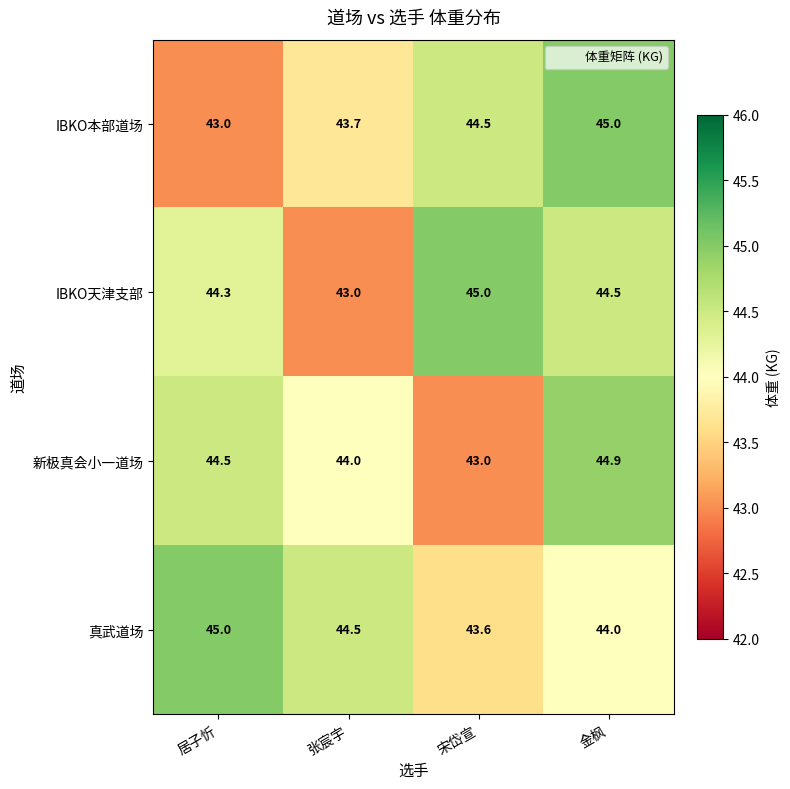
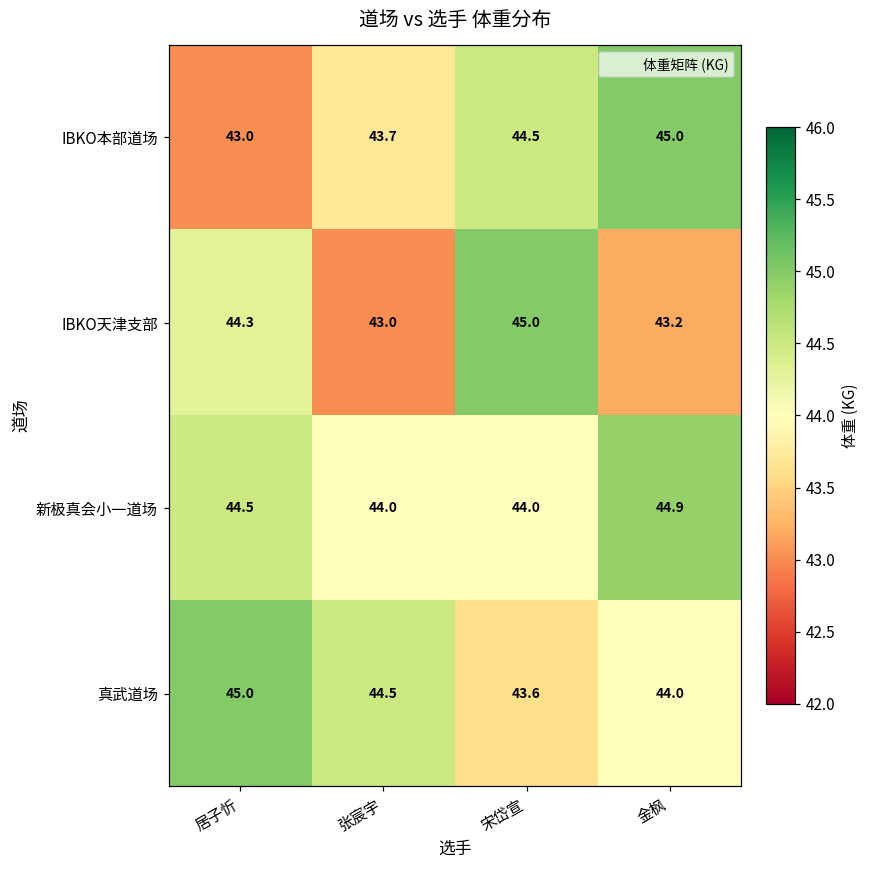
  {
    "IBKO本部道场": {
      "居子忻": 43.0,
      "张宸宇": 43.7,
      "宋岱宣": 44.5,
      "金枫": 45.0
    },
    "IBKO天津支部": {
      "居子忻": 44.3,
      "张宸宇": 43.0,
      "宋岱宣": 45.0,
-     "金枫": 44.5
+     "金枫": 43.2
    },
    "新极真会小一道场": {
      "居子忻": 44.5,
      "张宸宇": 44.0,
-     "宋岱宣": 43.0,
+     "宋岱宣": 44.0,
      "金枫": 44.9
    },
    "真武道场": {
      "居子忻": 45.0,
      "张宸宇": 44.5,
      "宋岱宣": 43.6,
      "金枫": 44.0
    }
  }
